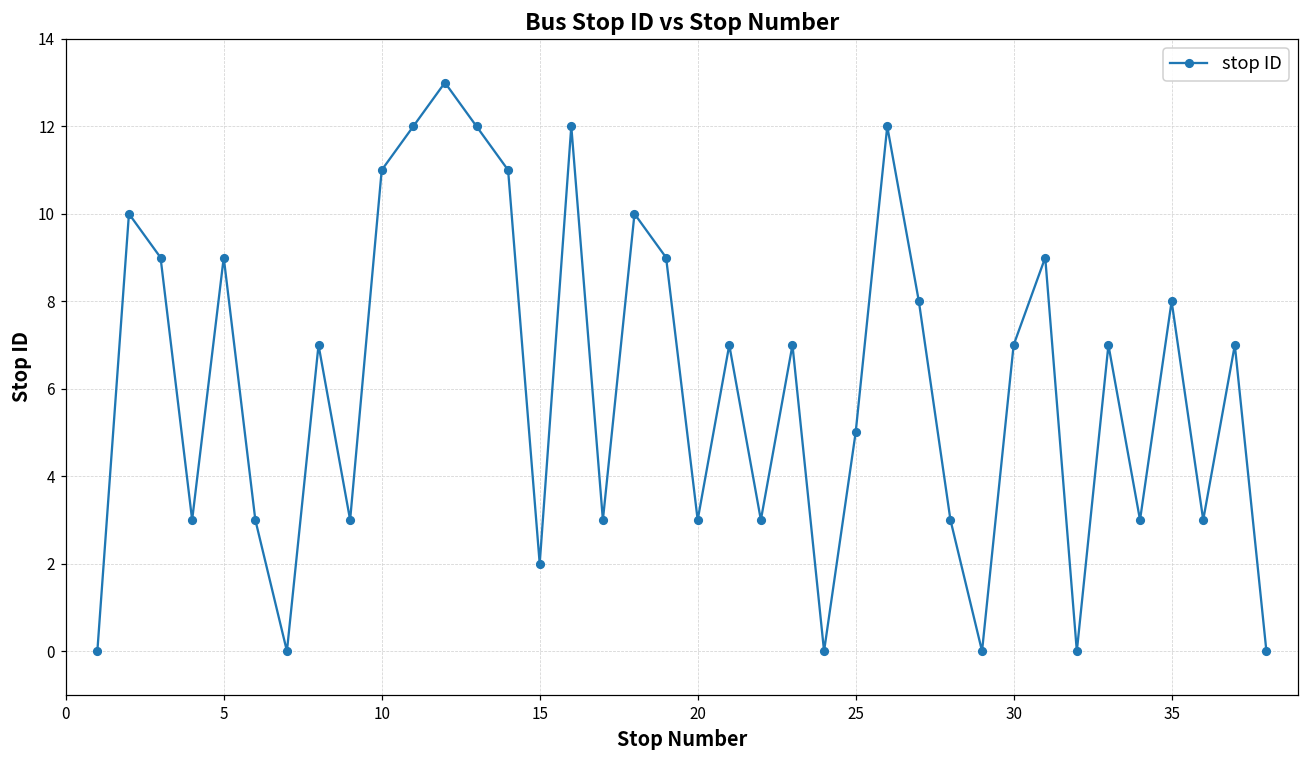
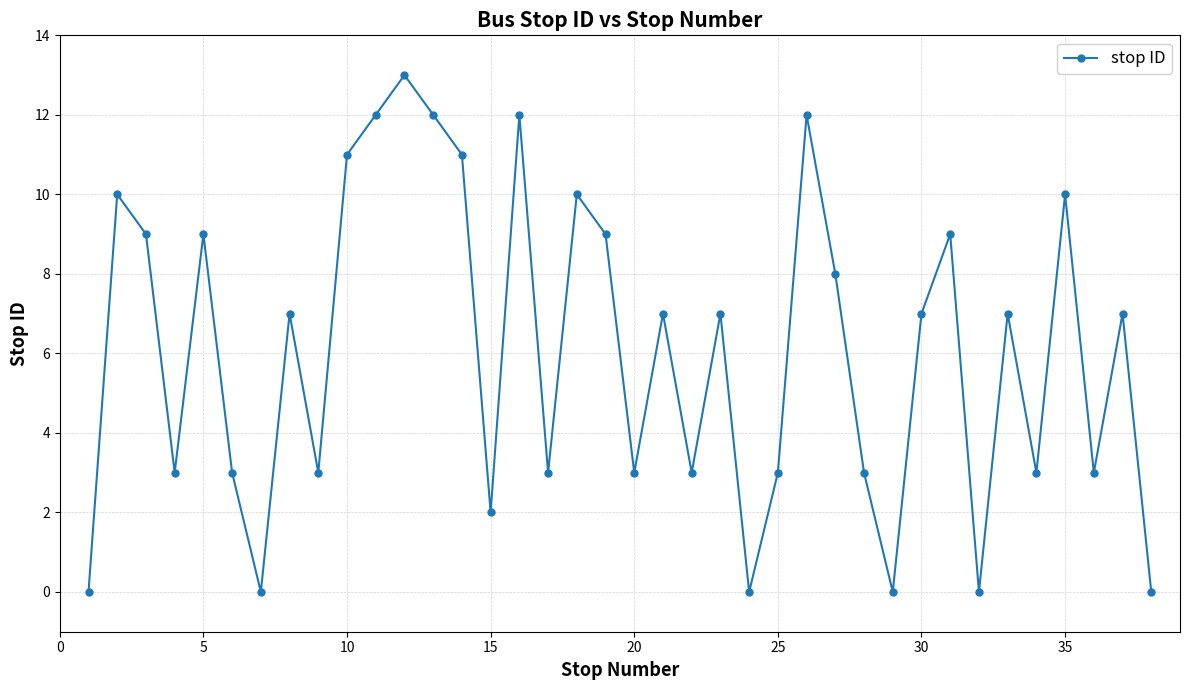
  {
    "5": 9,
    "10": 11,
    "15": 2,
    "20": 3,
-   "25": 5,
+   "25": 3,
    "30": 7,
-   "35": 8
+   "35": 10
  }
